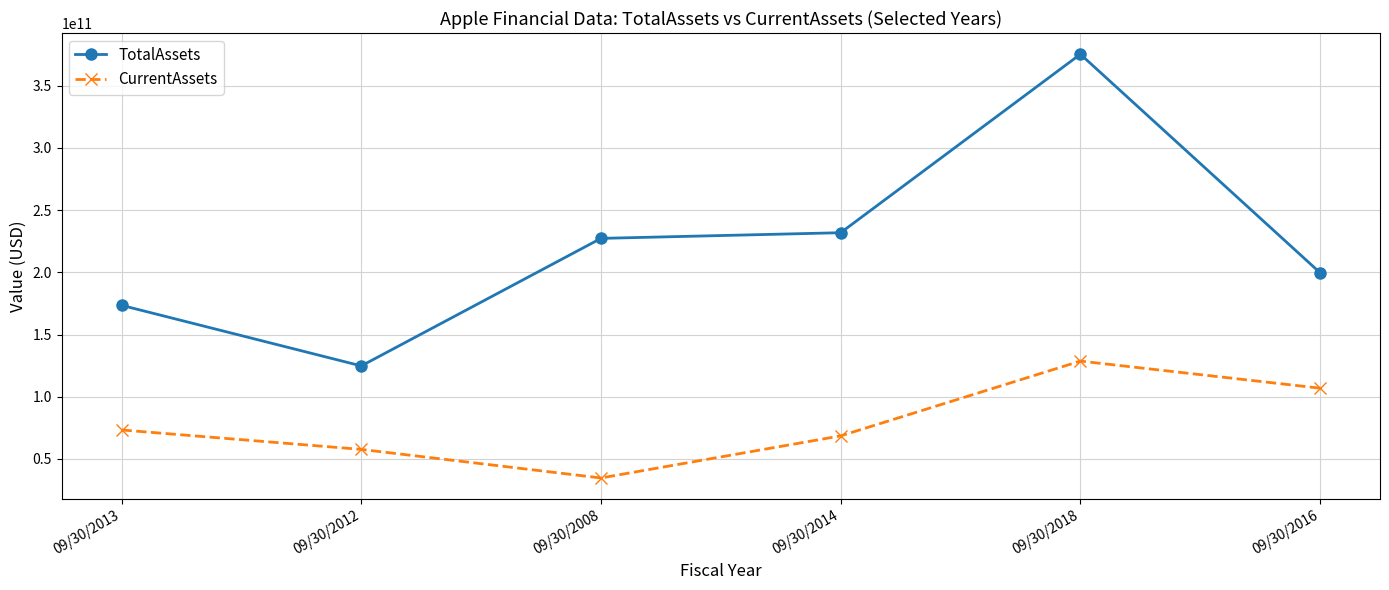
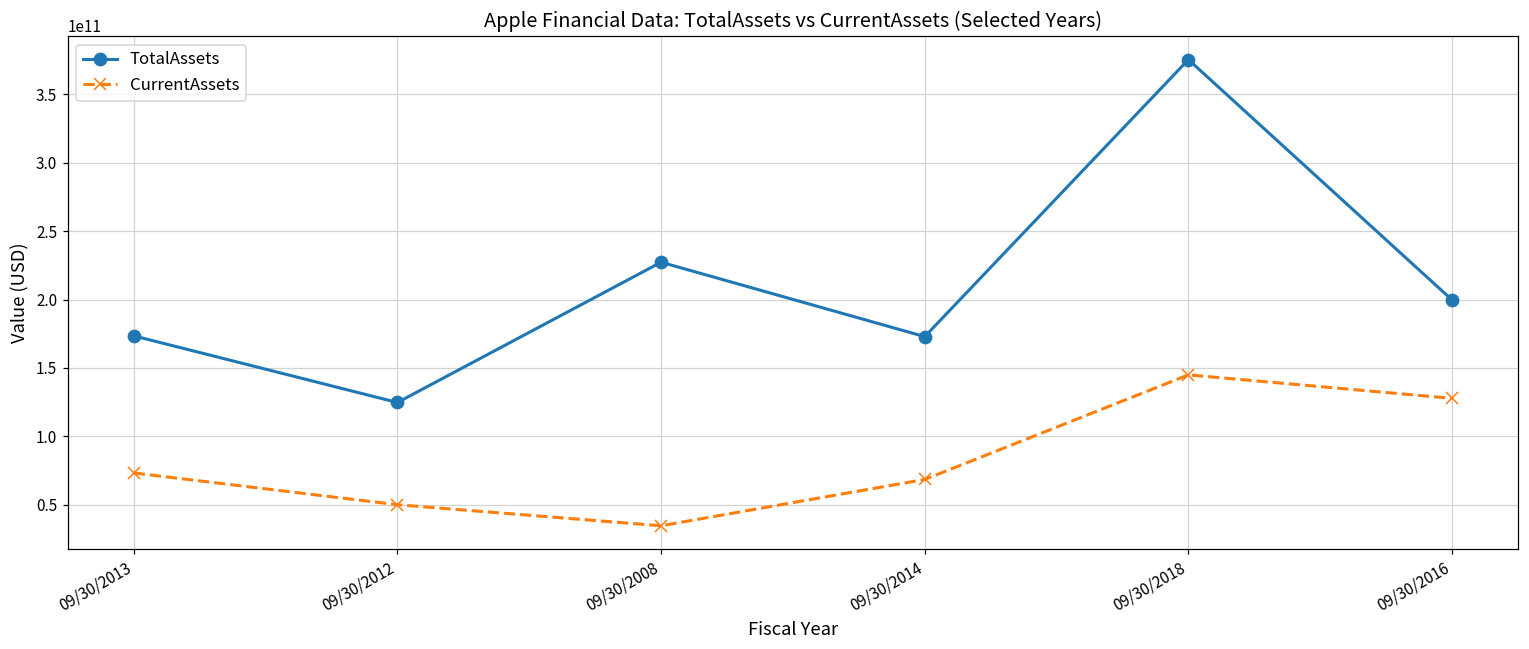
  {
    "TotalAssets": {
      "09/30/2013": 173000000000,
      "09/30/2012": 125000000000,
      "09/30/2008": 227000000000,
-     "09/30/2014": 232000000000,
+     "09/30/2014": 173000000000,
      "09/30/2018": 375000000000,
      "09/30/2016": 200000000000
    },
    "CurrentAssets": {
      "09/30/2013": 73000000000,
-     "09/30/2012": 58000000000,
+     "09/30/2012": 50000000000,
      "09/30/2008": 35000000000,
      "09/30/2014": 69000000000,
-     "09/30/2018": 129000000000,
-     "09/30/2016": 107000000000
+     "09/30/2018": 145000000000,
+     "09/30/2016": 128000000000
    }
  }
